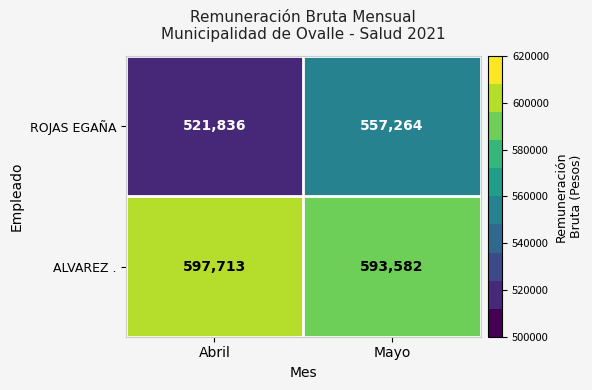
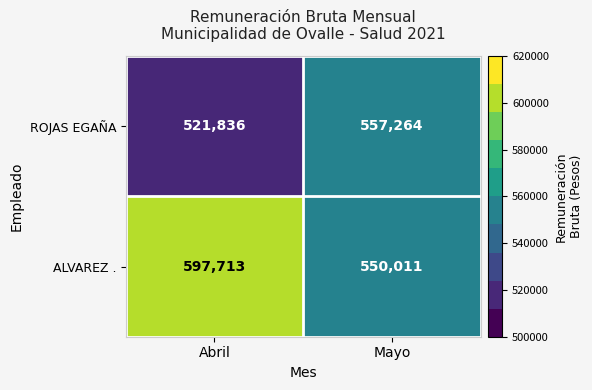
  {
    "ROJAS EGAÑA": {
      "Abril": "521,836",
      "Mayo": "557,264"
    },
    "ALVAREZ .": {
      "Abril": "597,713",
-     "Mayo": "593,582"
+     "Mayo": "550,011"
    }
  }
